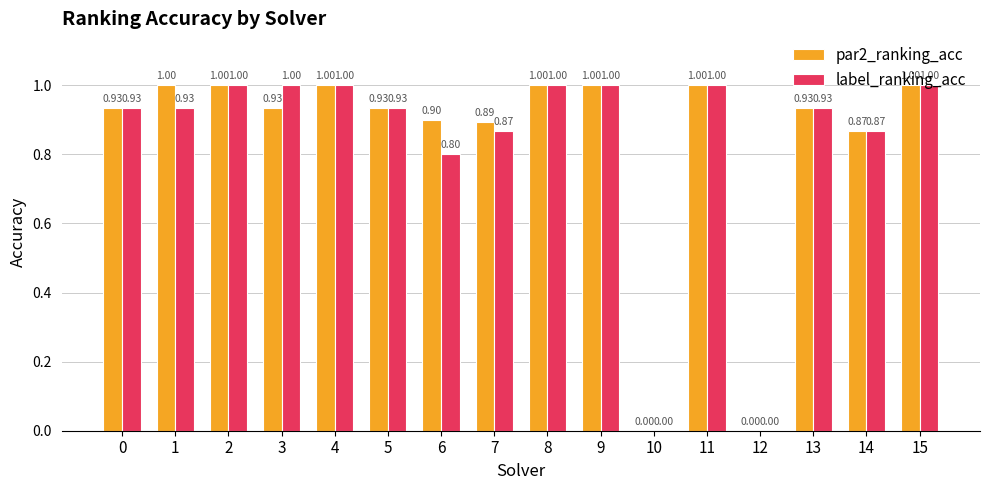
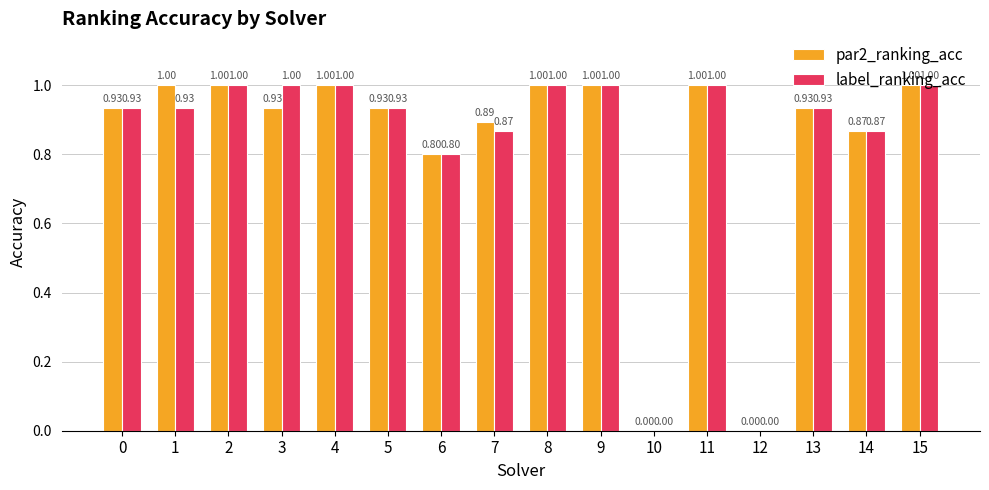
  {
    "par2_ranking_acc": {
      "0": 0.93,
      "1": 1.00,
      "2": 1.00,
      "3": 0.93,
      "4": 1.00,
      "5": 0.93,
-     "6": 0.90,
+     "6": 0.80,
      "7": 0.89,
      "8": 1.00,
      "9": 1.00,
      "10": 0.00,
      "11": 1.00,
      "12": 0.00,
      "13": 0.93,
      "14": 0.87,
      "15": 1.00
    },
    "label_ranking_acc": {
      "0": 0.93,
      "1": 0.93,
      "2": 1.00,
      "3": 1.00,
      "4": 1.00,
      "5": 0.93,
      "6": 0.80,
      "7": 0.87,
      "8": 1.00,
      "9": 1.00,
      "10": 0.00,
      "11": 1.00,
      "12": 0.00,
      "13": 0.93,
      "14": 0.87,
      "15": 1.00
    }
  }
